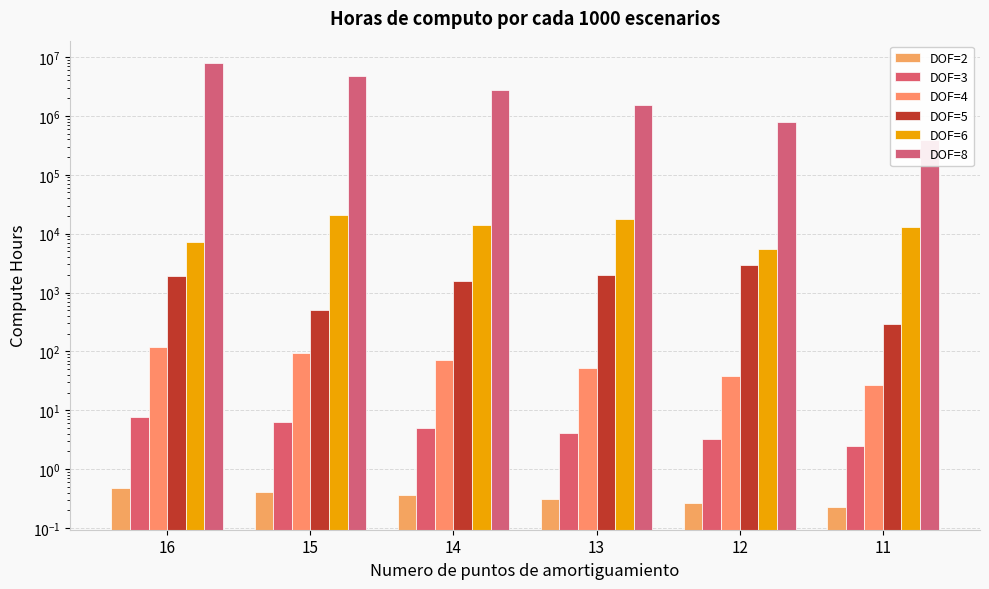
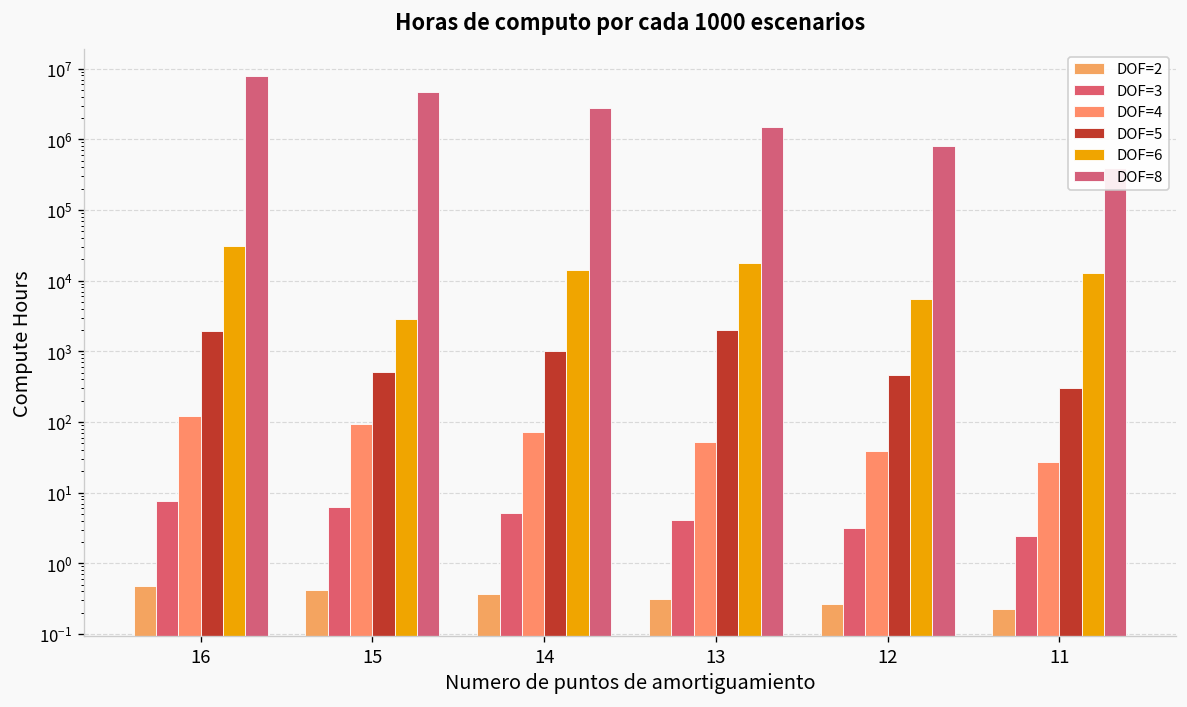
  {
    "DOF=5": {
      "16": 1900,
      "15": 500,
-     "14": 1600,
+     "14": 1000,
      "13": 2000,
-     "12": 3000,
+     "12": 500,
      "11": 300
    },
    "DOF=6": {
-     "16": 7000,
-     "15": 21000,
+     "16": 30000,
+     "15": 3000,
      "14": 14000,
      "13": 18000,
      "12": 6000,
      "11": 13000
    }
  }
